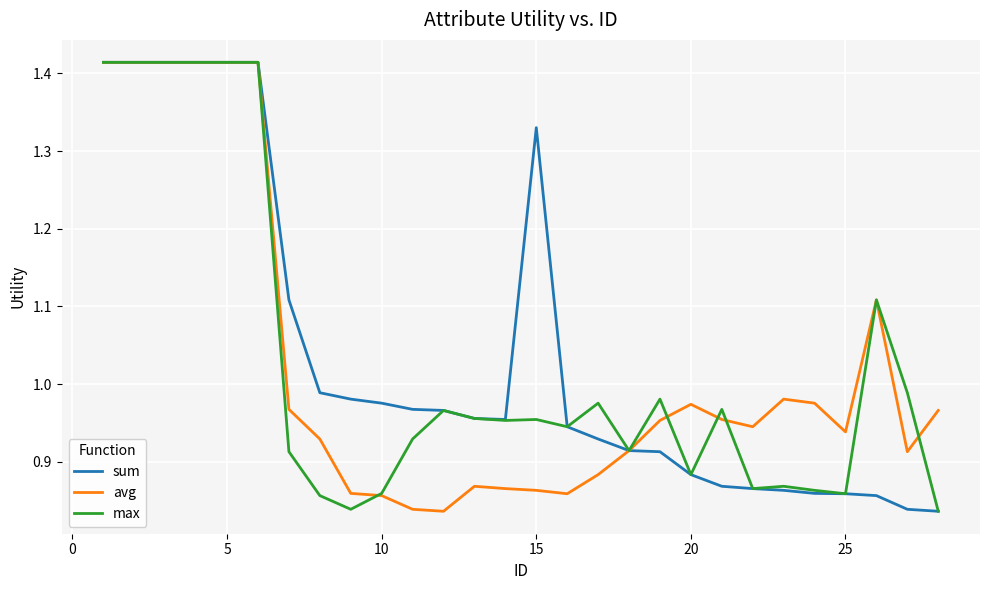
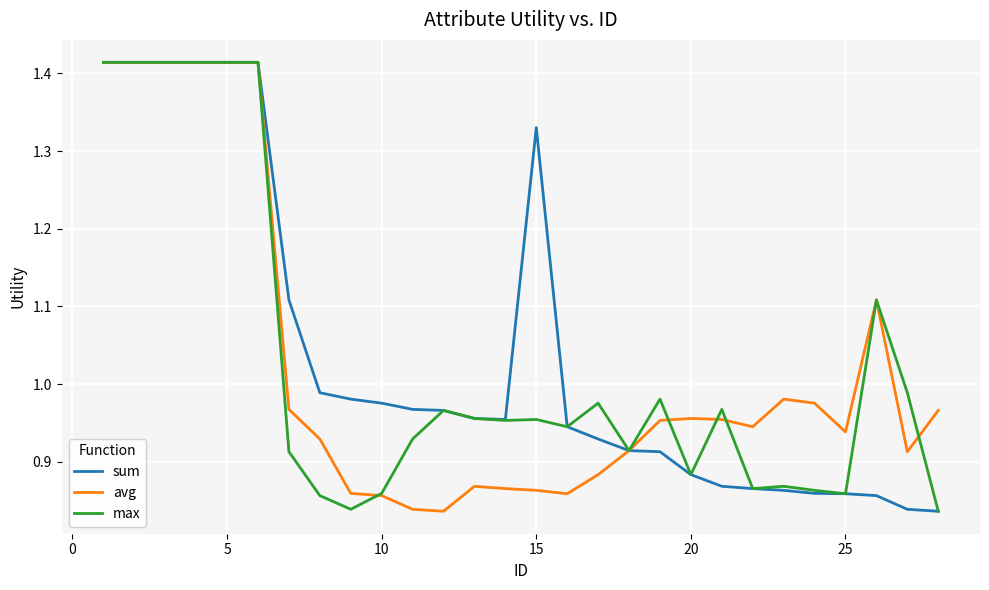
  {
    "sum": {
      "10": 0.98,
      "15": 1.33
    },
    "avg": {
      "15": 0.86,
-     "20": 0.97,
+     "20": 0.96,
      "25": 0.94
    },
    "max": {
      "15": 0.95
    }
  }
